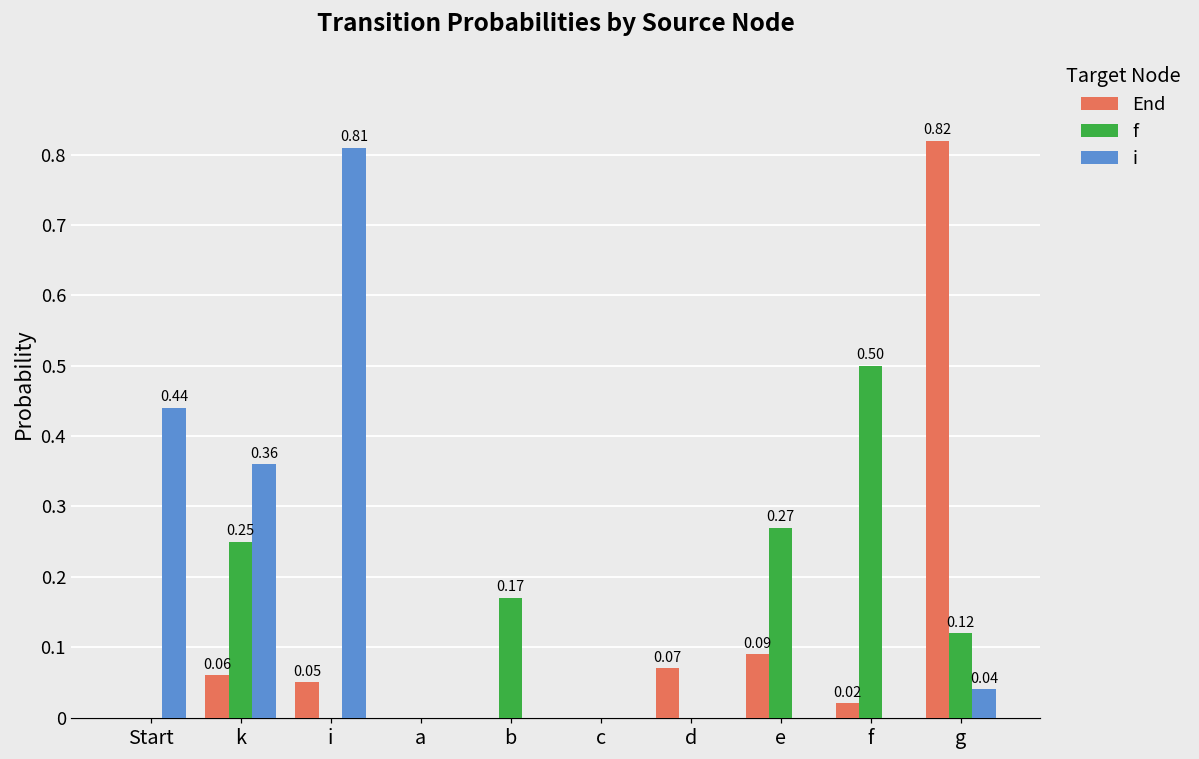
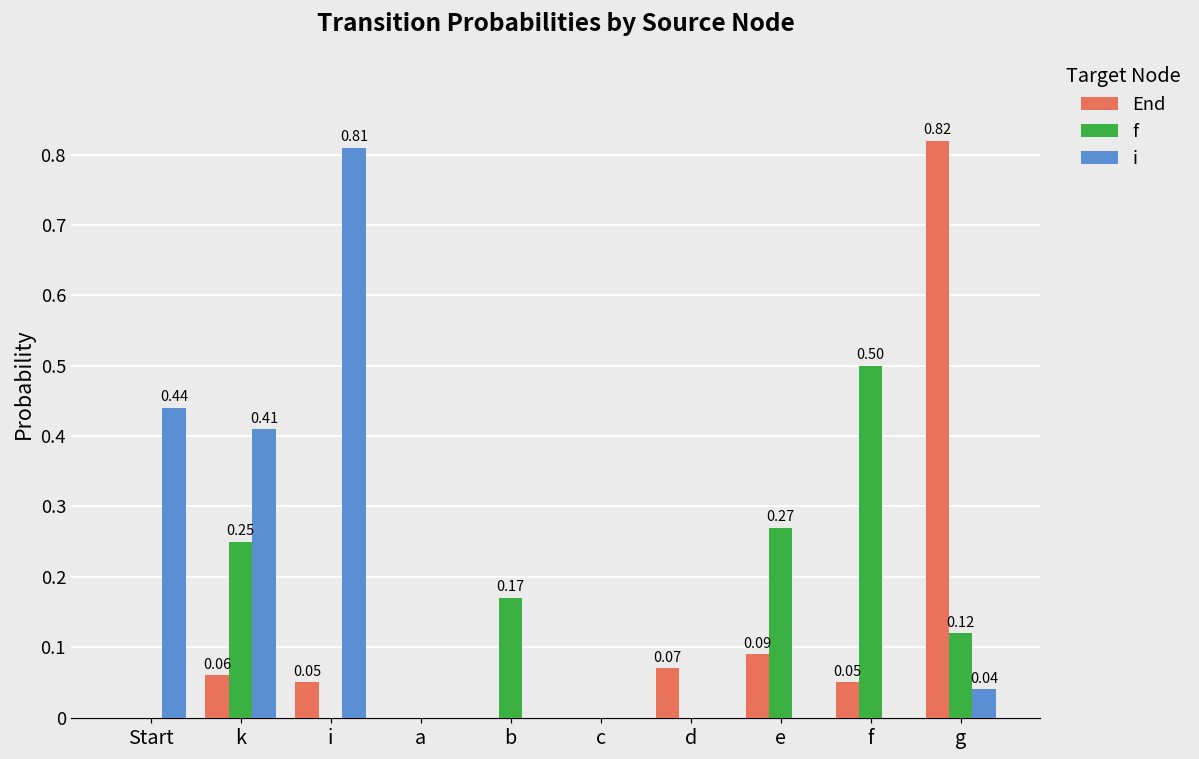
  {
    "End": {
      "k": 0.06,
      "i": 0.05,
      "d": 0.07,
      "e": 0.09,
-     "f": 0.02,
+     "f": 0.05,
      "g": 0.82
    },
    "f": {
      "k": 0.25,
      "b": 0.17,
      "e": 0.27,
      "f": 0.50,
      "g": 0.12
    },
    "i": {
      "Start": 0.44,
-     "k": 0.36,
+     "k": 0.41,
      "i": 0.81,
      "g": 0.04
    }
  }
